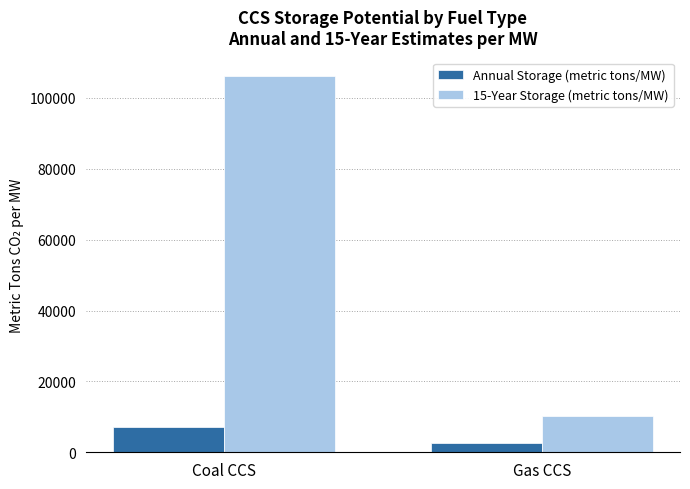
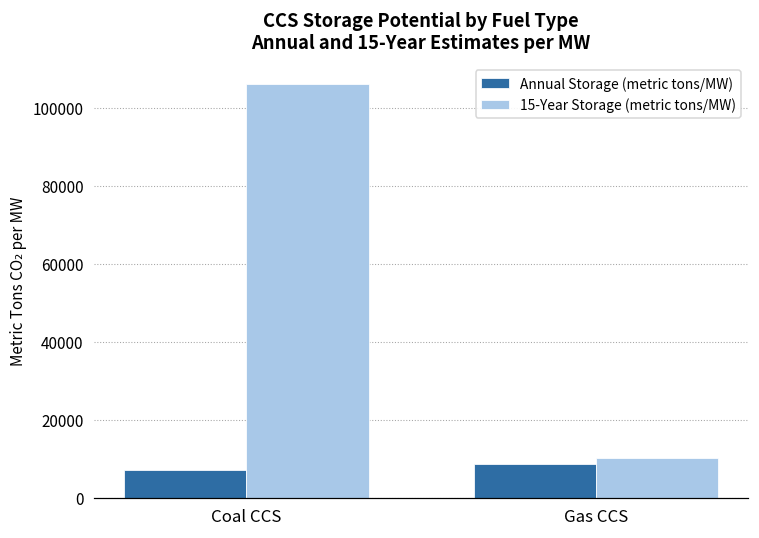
  {
    "Annual Storage (metric tons/MW)": {
      "Coal CCS": 7000,
-     "Gas CCS": 2000
+     "Gas CCS": 8000
    },
    "15-Year Storage (metric tons/MW)": {
      "Coal CCS": 106000,
      "Gas CCS": 10000
    }
  }
